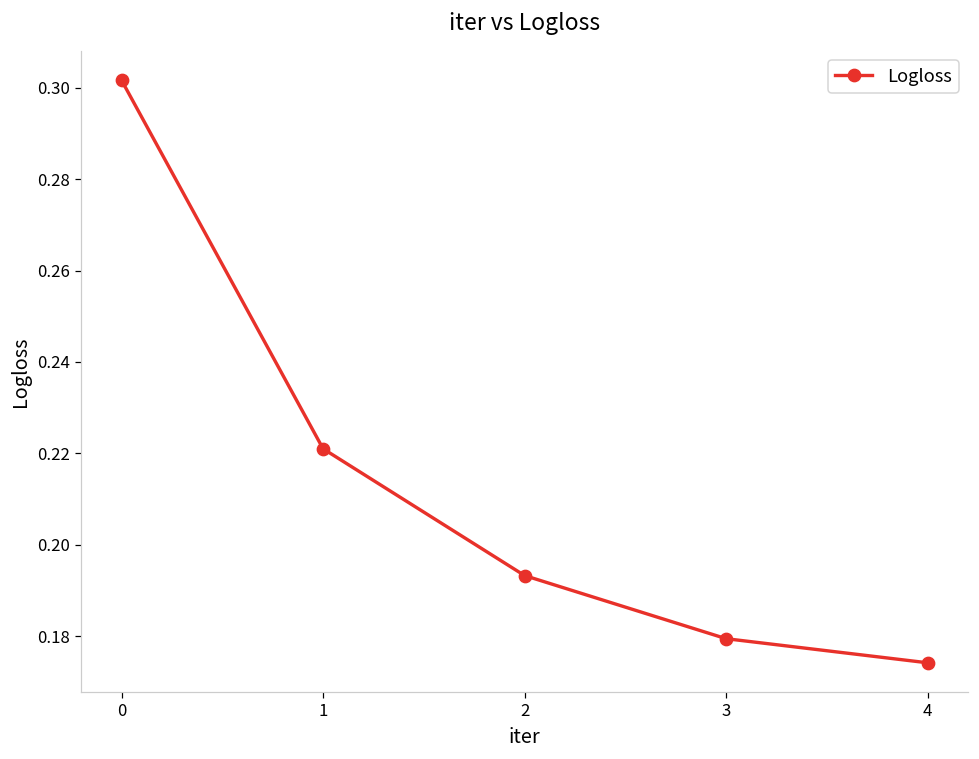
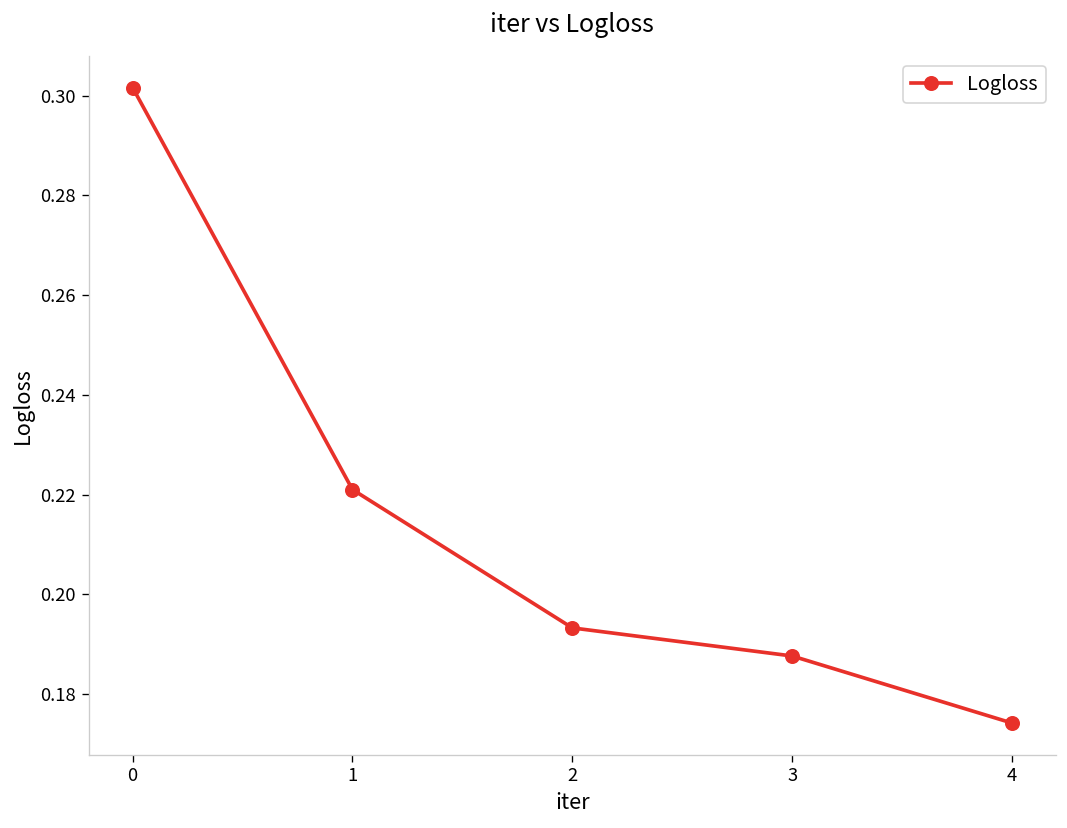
  {
    "0": 0.302,
    "1": 0.221,
    "2": 0.193,
-   "3": 0.179,
+   "3": 0.188,
    "4": 0.174
  }
